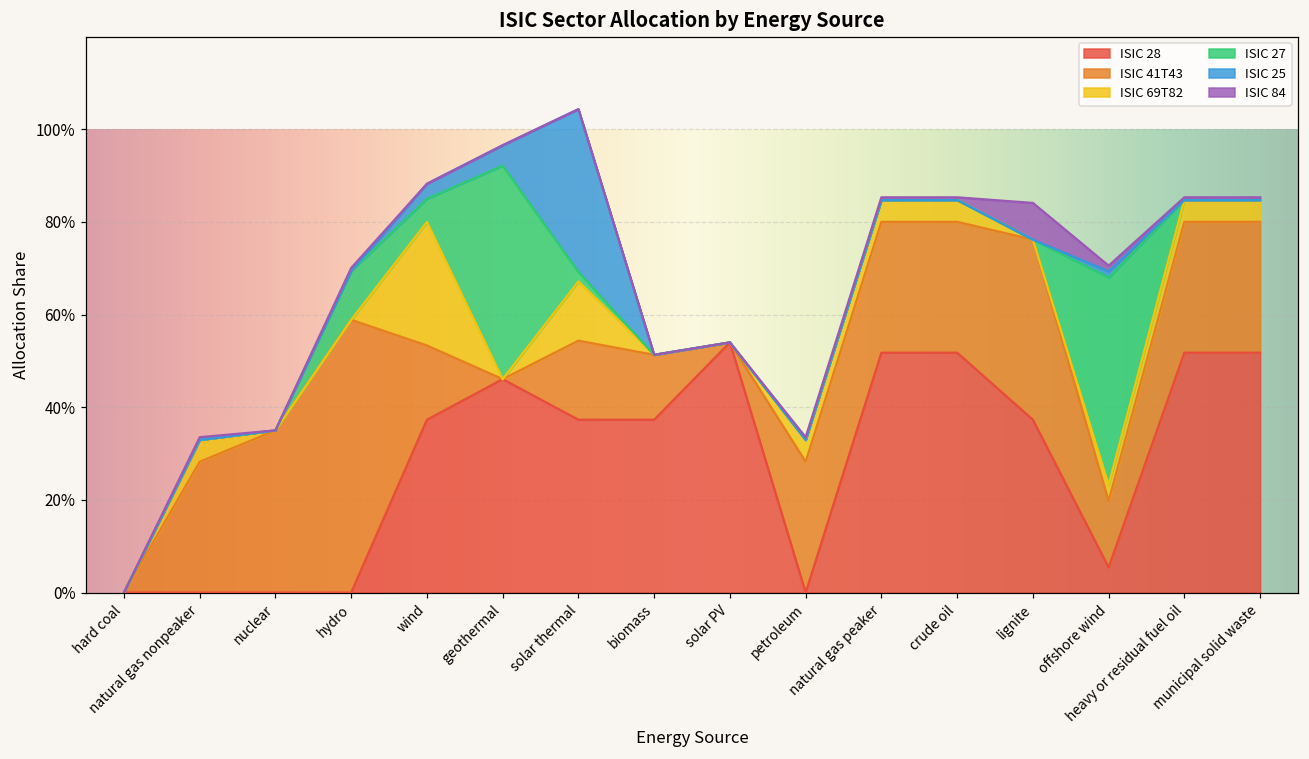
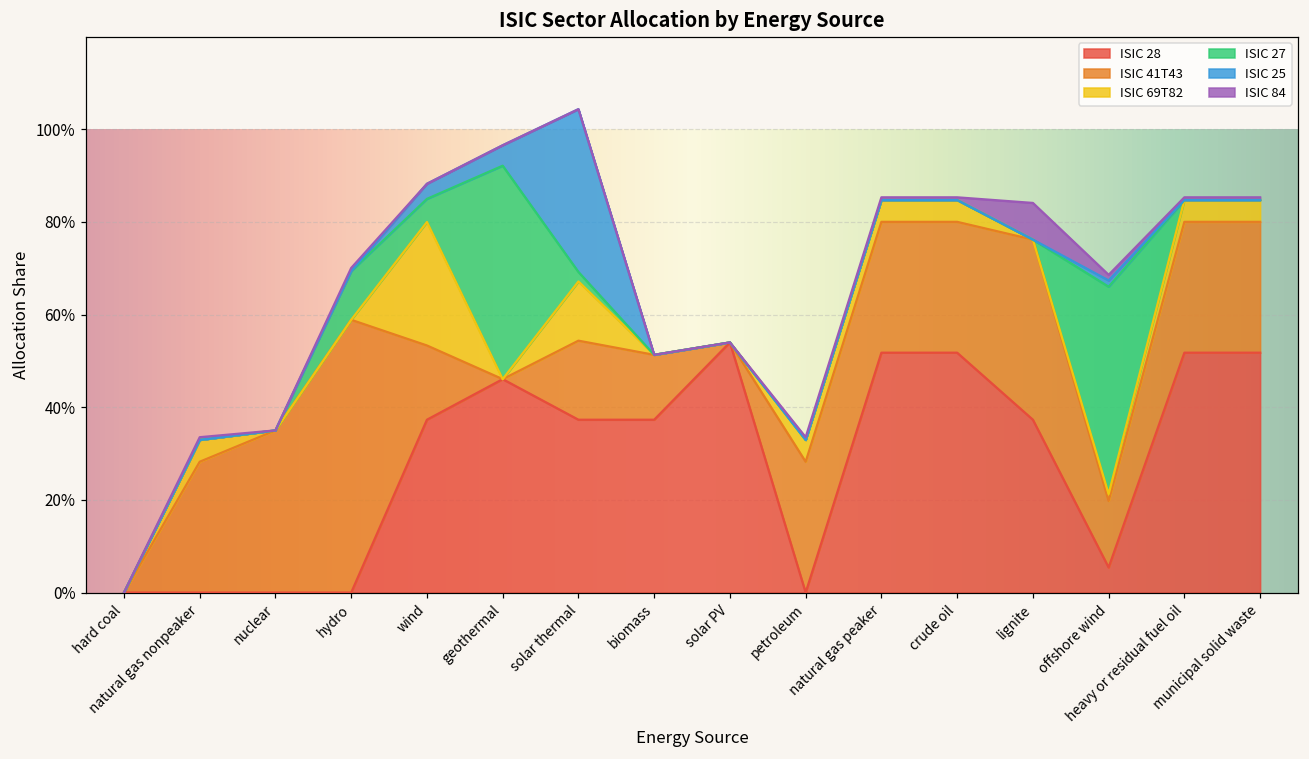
  {
    "ISIC 69T82": {
      "wind": "27%",
      "solar thermal": "13%",
-     "offshore wind": "3%"
+     "offshore wind": "2%"
    },
    "ISIC 27": {
      "wind": "5%",
      "geothermal": "46%",
      "solar thermal": "2%",
      "offshore wind": "45%"
    },
    "ISIC 25": {
      "offshore wind": "1%"
    },
    "ISIC 84": {
      "hydro": "1%",
      "lignite": "8%",
      "offshore wind": "1%"
    }
  }
